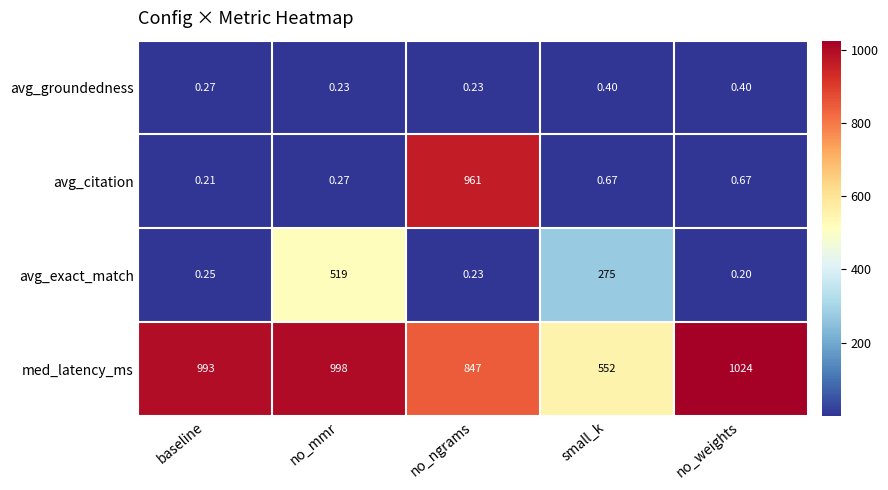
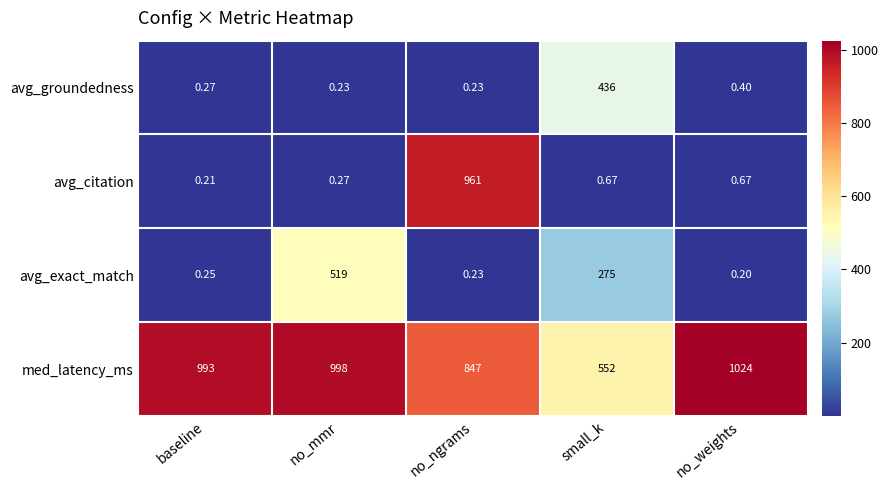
  {
    "avg_groundedness": {
      "baseline": 0.27,
      "no_mmr": 0.23,
      "no_ngrams": 0.23,
-     "small_k": 0.40,
+     "small_k": 436,
      "no_weights": 0.40
    },
    "avg_citation": {
      "baseline": 0.21,
      "no_mmr": 0.27,
      "no_ngrams": 961,
      "small_k": 0.67,
      "no_weights": 0.67
    },
    "avg_exact_match": {
      "baseline": 0.25,
      "no_mmr": 519,
      "no_ngrams": 0.23,
      "small_k": 275,
      "no_weights": 0.20
    },
    "med_latency_ms": {
      "baseline": 993,
      "no_mmr": 998,
      "no_ngrams": 847,
      "small_k": 552,
      "no_weights": 1024
    }
  }
